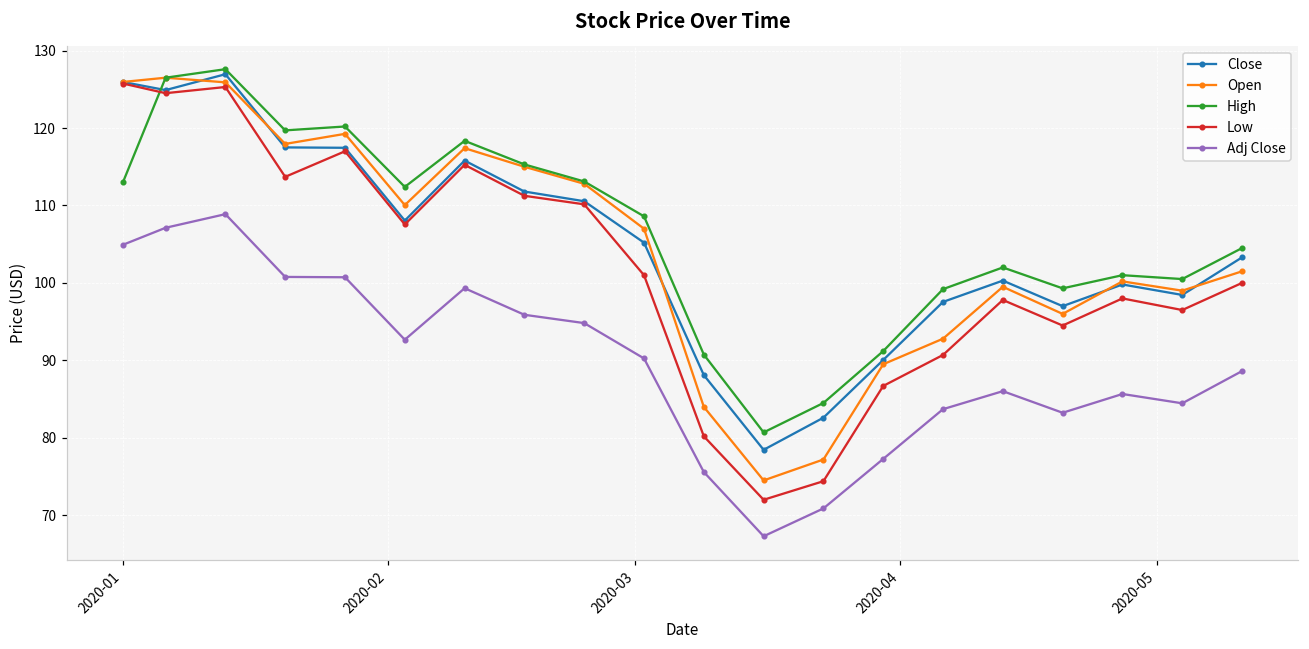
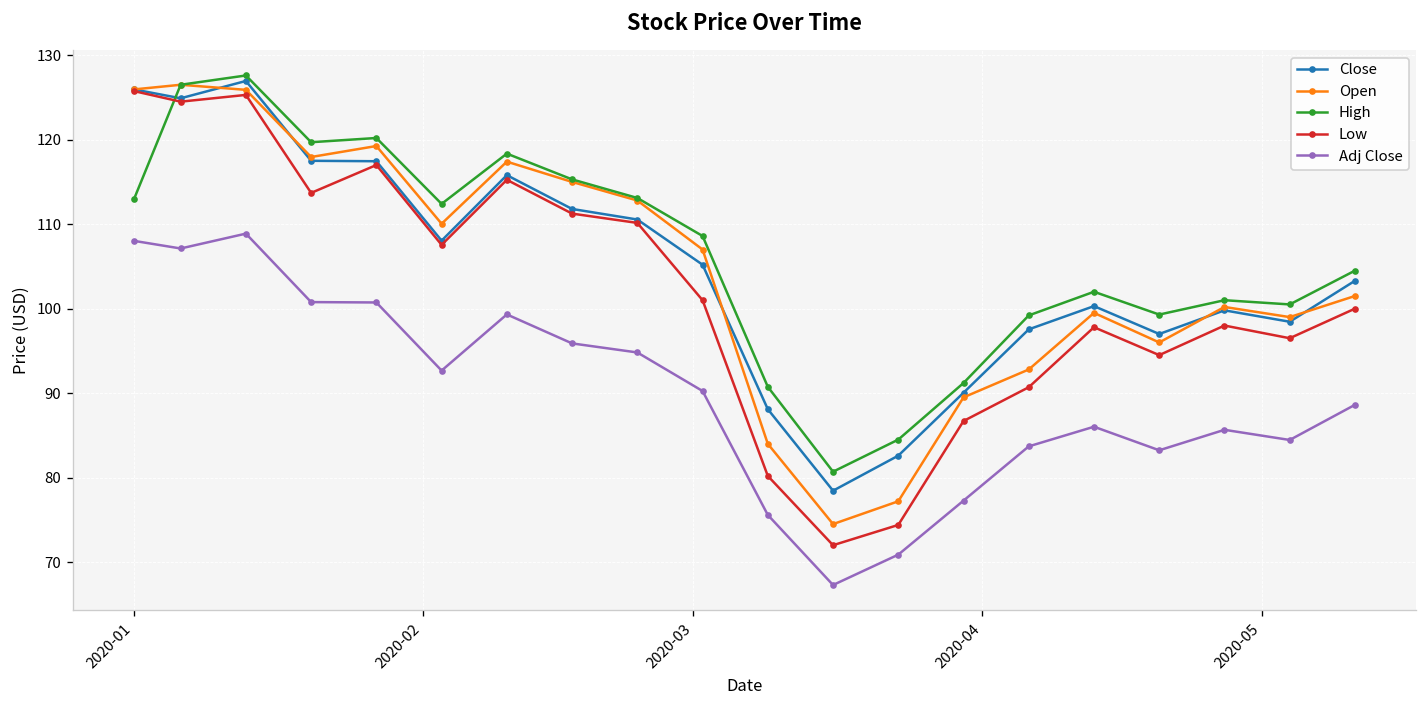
  {
    "High": {
      "2020-01": 113
    },
    "Adj Close": {
-     "2020-01": 105
+     "2020-01": 108
    }
  }
